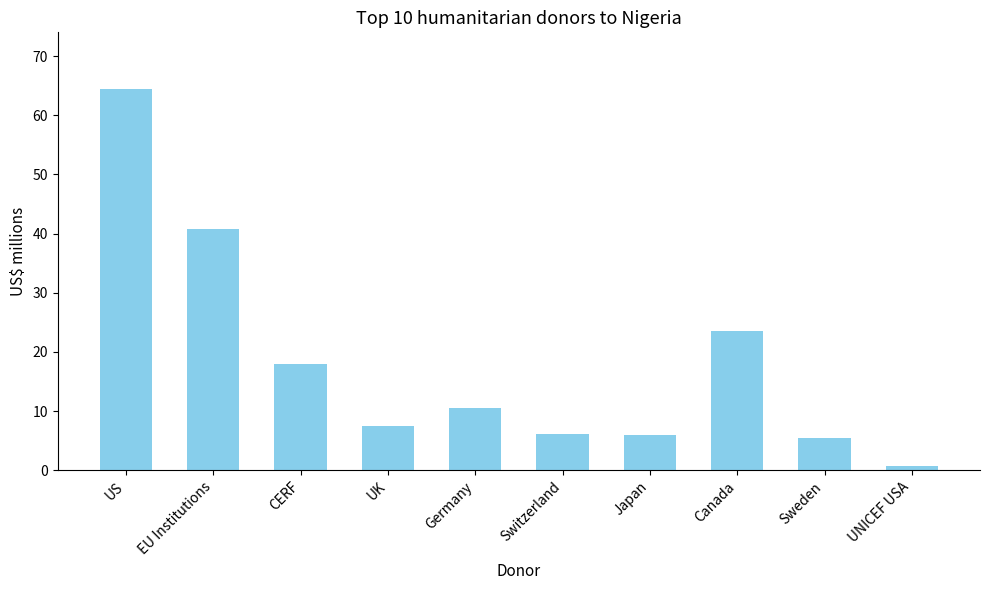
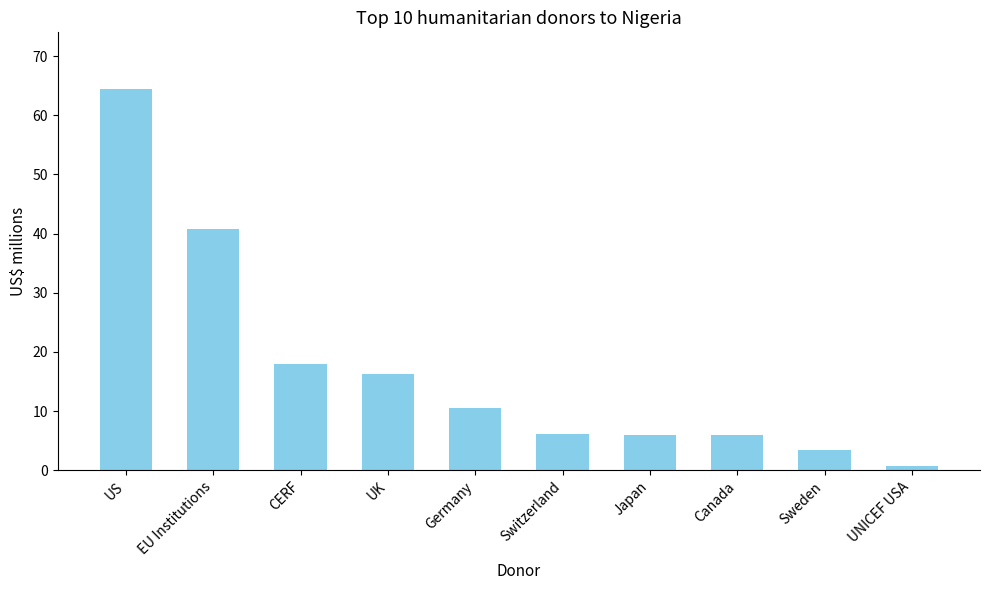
  {
    "US": 64,
    "EU Institutions": 41,
    "CERF": 18,
-   "UK": 7,
+   "UK": 16,
    "Germany": 10,
    "Switzerland": 6,
    "Japan": 6,
-   "Canada": 24,
-   "Sweden": 5,
+   "Canada": 6,
+   "Sweden": 3,
    "UNICEF USA": 1
  }
